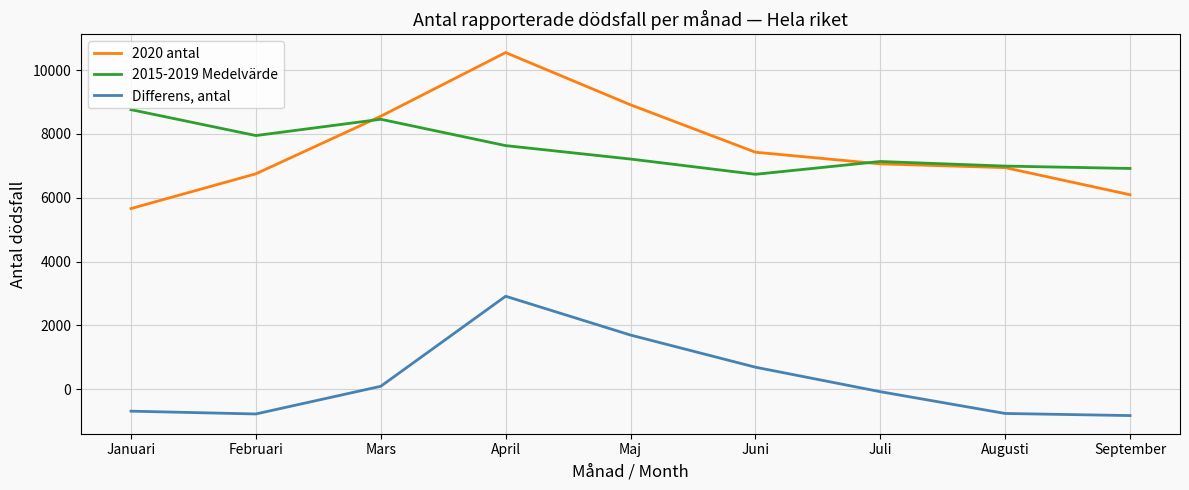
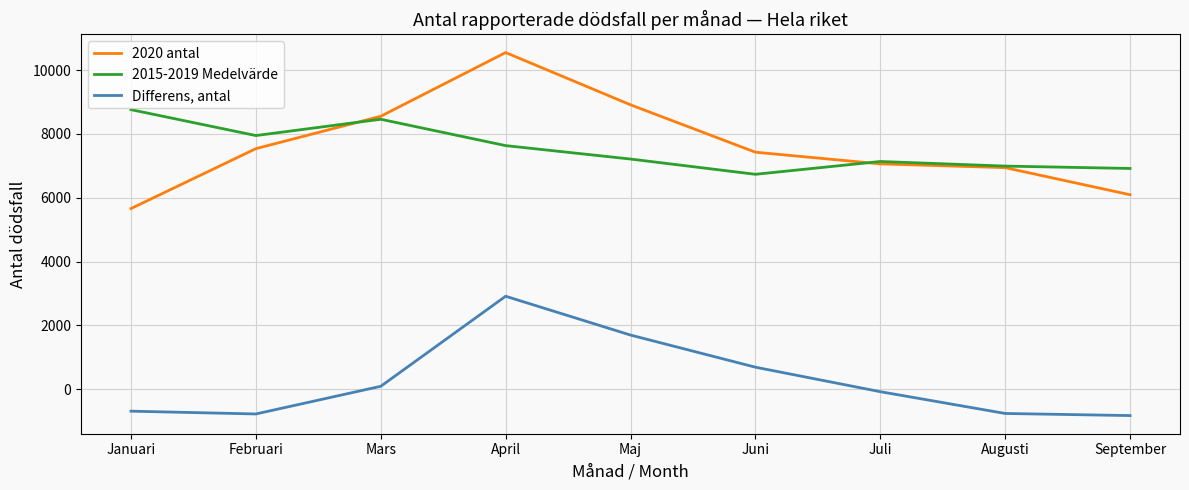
  {
    "2020 antal": {
      "Januari": 5700,
-     "Februari": 6800,
+     "Februari": 7500,
      "Mars": 8600,
      "April": 10600,
      "Maj": 8900,
      "Juni": 7400,
      "September": 6100
    },
    "2015-2019 Medelvärde": {
      "Januari": 8800,
      "Februari": 8000,
      "Mars": 8500,
      "April": 7600,
      "Maj": 7200,
      "Juni": 6700,
      "September": 6900
    },
    "Differens, antal": {
      "Januari": -700,
      "Februari": -800,
      "Mars": 100,
      "April": 2900,
      "Maj": 1700,
      "Juni": 700,
      "Juli": -100,
      "Augusti": -800,
      "September": -800
    }
  }
